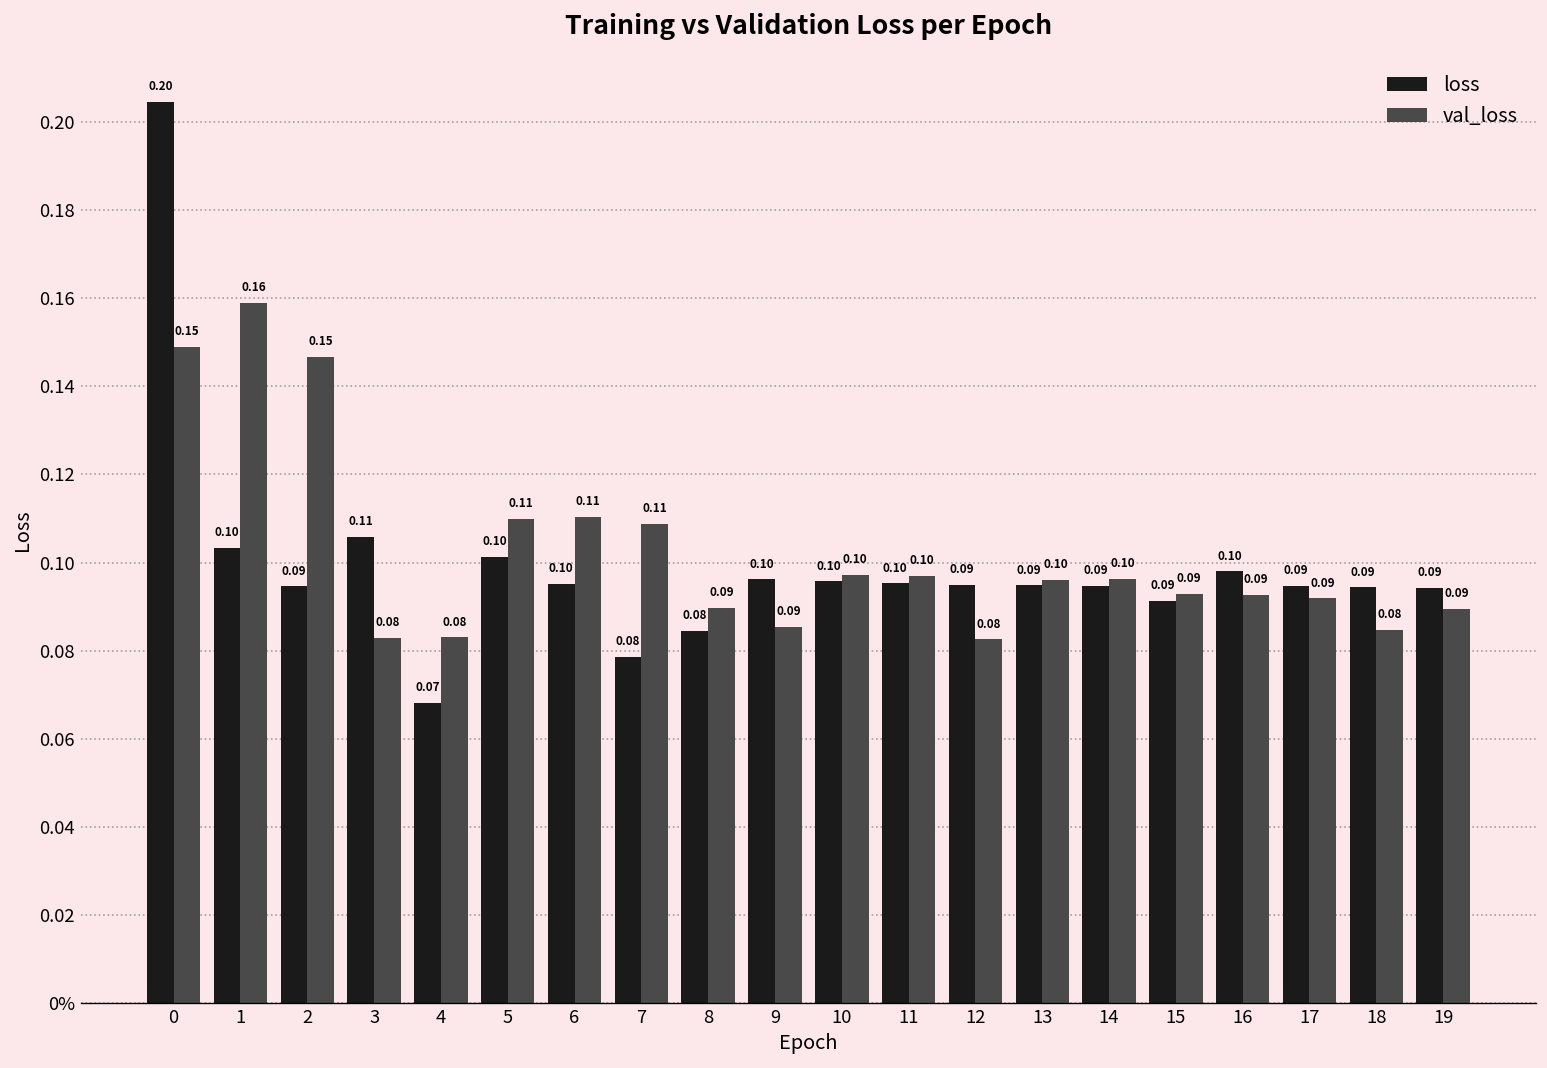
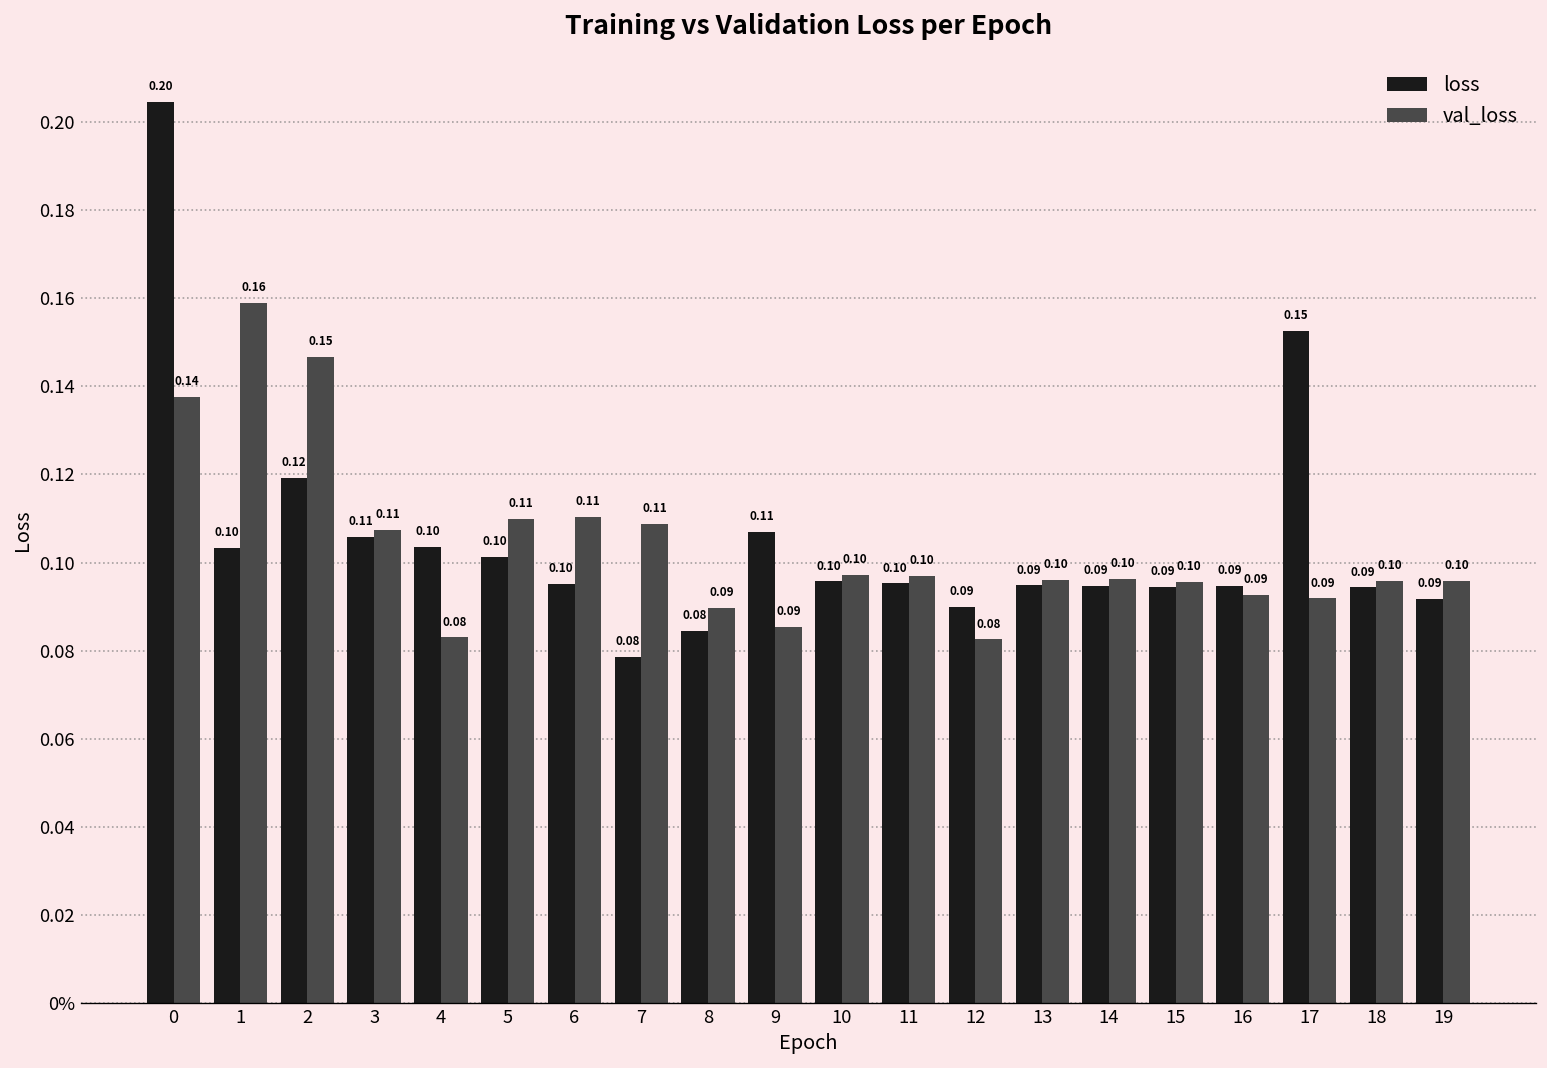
  {
    "loss": {
      "0": 0.20,
      "1": 0.10,
-     "2": 0.09,
+     "2": 0.12,
      "3": 0.11,
-     "4": 0.07,
+     "4": 0.10,
      "5": 0.10,
      "6": 0.10,
      "7": 0.08,
      "8": 0.08,
-     "9": 0.10,
+     "9": 0.11,
      "10": 0.10,
      "11": 0.10,
-     "12": 0.095,
+     "12": 0.090,
      "13": 0.09,
      "14": 0.09,
-     "15": 0.091,
-     "16": 0.10,
-     "17": 0.09,
+     "15": 0.094,
+     "16": 0.09,
+     "17": 0.15,
      "18": 0.09,
-     "19": 0.094
+     "19": 0.092
    },
    "val_loss": {
-     "0": 0.15,
+     "0": 0.14,
      "1": 0.16,
      "2": 0.15,
-     "3": 0.08,
+     "3": 0.11,
      "4": 0.08,
      "5": 0.11,
      "6": 0.11,
      "7": 0.11,
      "8": 0.09,
      "9": 0.09,
      "10": 0.10,
      "11": 0.10,
      "12": 0.08,
      "13": 0.10,
      "14": 0.10,
-     "15": 0.09,
+     "15": 0.10,
      "16": 0.09,
      "17": 0.09,
-     "18": 0.08,
-     "19": 0.09
+     "18": 0.10,
+     "19": 0.10
    }
  }
